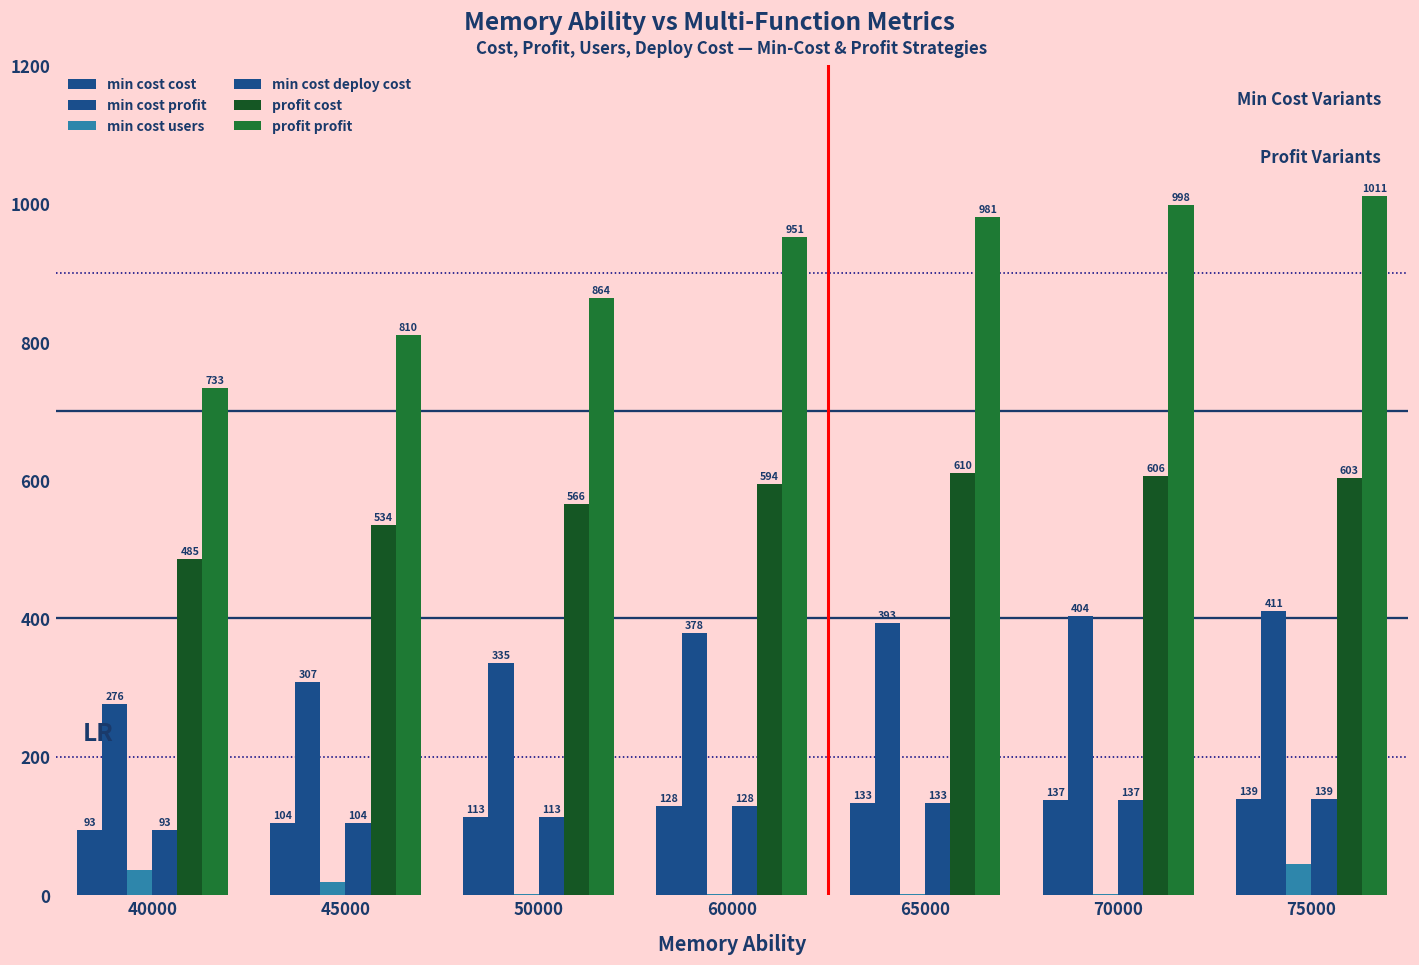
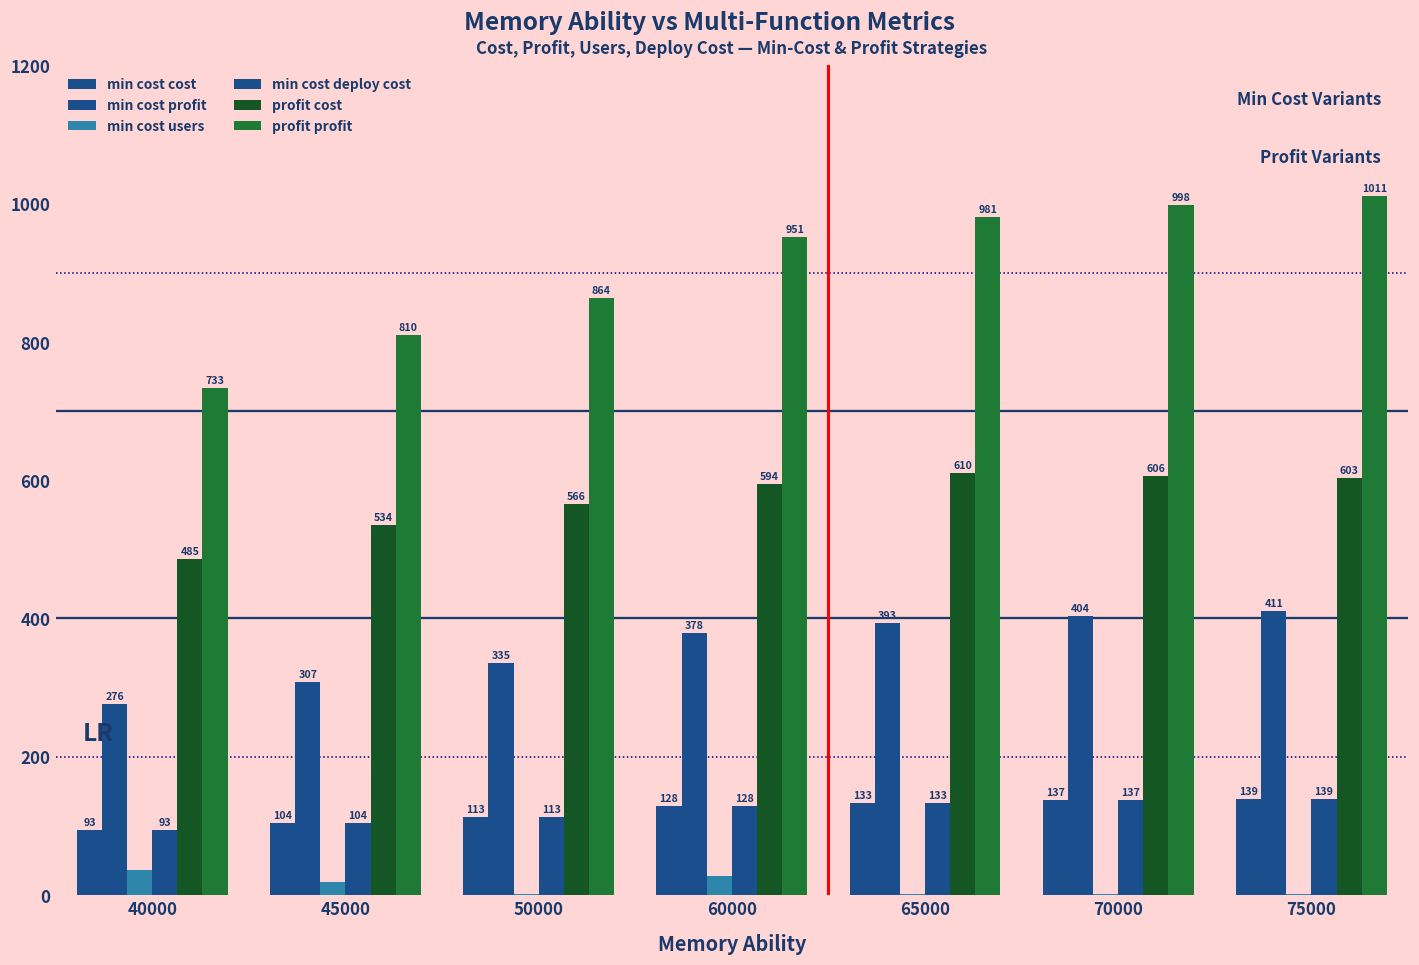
  {
    "min cost users": {
      "40000": 40,
      "45000": 20,
-     "60000": 0,
-     "75000": 40
+     "60000": 30,
+     "75000": 0
    }
  }
